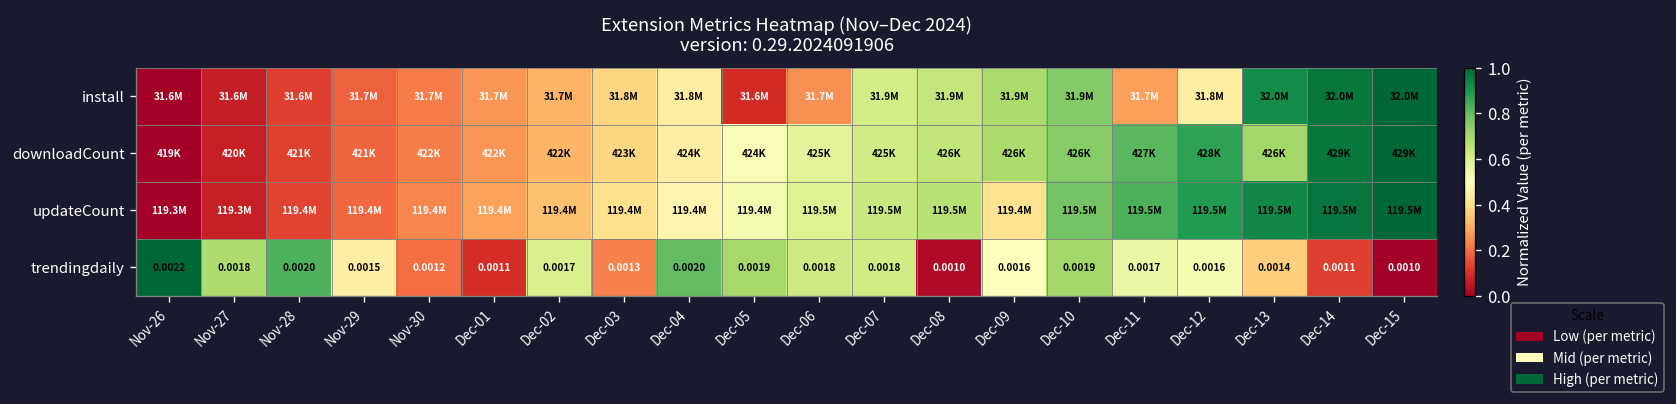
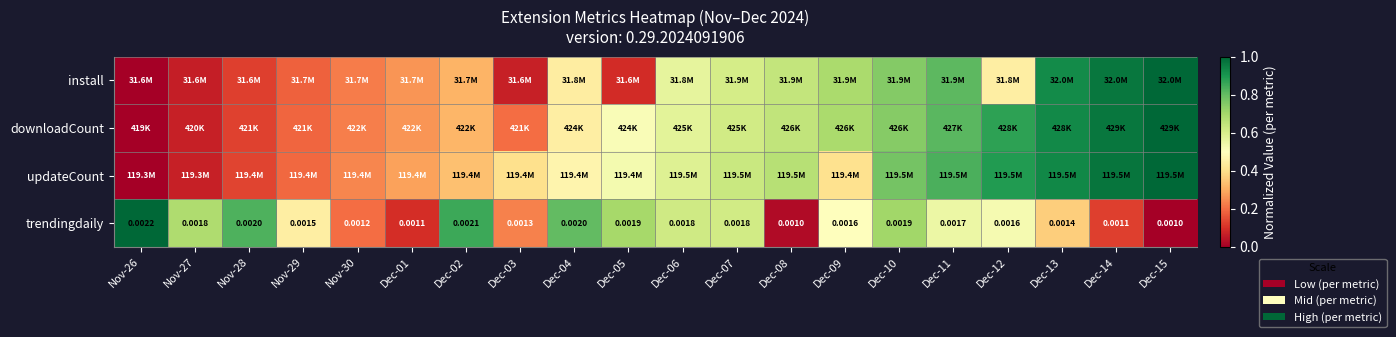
  {
    "install": {
      "Nov-26": "31.6M",
      "Nov-27": "31.6M",
      "Nov-28": "31.6M",
      "Nov-29": "31.7M",
      "Nov-30": "31.7M",
      "Dec-01": "31.7M",
      "Dec-02": "31.7M",
-     "Dec-03": "31.8M",
+     "Dec-03": "31.6M",
      "Dec-04": "31.8M",
      "Dec-05": "31.6M",
-     "Dec-06": "31.7M",
+     "Dec-06": "31.8M",
      "Dec-07": "31.9M",
      "Dec-08": "31.9M",
      "Dec-09": "31.9M",
      "Dec-10": "31.9M",
-     "Dec-11": "31.7M",
+     "Dec-11": "31.9M",
      "Dec-12": "31.8M",
      "Dec-13": "32.0M",
      "Dec-14": "32.0M",
      "Dec-15": "32.0M"
    },
    "downloadCount": {
      "Nov-26": "419K",
      "Nov-27": "420K",
      "Nov-28": "421K",
      "Nov-29": "421K",
      "Nov-30": "422K",
      "Dec-01": "422K",
      "Dec-02": "422K",
-     "Dec-03": "423K",
+     "Dec-03": "421K",
      "Dec-04": "424K",
      "Dec-05": "424K",
      "Dec-06": "425K",
      "Dec-07": "425K",
      "Dec-08": "426K",
      "Dec-09": "426K",
      "Dec-10": "426K",
      "Dec-11": "427K",
      "Dec-12": "428K",
-     "Dec-13": "426K",
+     "Dec-13": "428K",
      "Dec-14": "429K",
      "Dec-15": "429K"
    },
    "updateCount": {
      "Nov-26": "119.3M",
      "Nov-27": "119.3M",
      "Nov-28": "119.4M",
      "Nov-29": "119.4M",
      "Nov-30": "119.4M",
      "Dec-01": "119.4M",
      "Dec-02": "119.4M",
      "Dec-03": "119.4M",
      "Dec-04": "119.4M",
      "Dec-05": "119.4M",
      "Dec-06": "119.5M",
      "Dec-07": "119.5M",
      "Dec-08": "119.5M",
      "Dec-09": "119.4M",
      "Dec-10": "119.5M",
      "Dec-11": "119.5M",
      "Dec-12": "119.5M",
      "Dec-13": "119.5M",
      "Dec-14": "119.5M",
      "Dec-15": "119.5M"
    },
    "trendingdaily": {
      "Nov-26": "0.0022",
      "Nov-27": "0.0018",
      "Nov-28": "0.0020",
      "Nov-29": "0.0015",
      "Nov-30": "0.0012",
      "Dec-01": "0.0011",
-     "Dec-02": "0.0017",
+     "Dec-02": "0.0021",
      "Dec-03": "0.0013",
      "Dec-04": "0.0020",
      "Dec-05": "0.0019",
      "Dec-06": "0.0018",
      "Dec-07": "0.0018",
      "Dec-08": "0.0010",
      "Dec-09": "0.0016",
      "Dec-10": "0.0019",
      "Dec-11": "0.0017",
      "Dec-12": "0.0016",
      "Dec-13": "0.0014",
      "Dec-14": "0.0011",
      "Dec-15": "0.0010"
    }
  }
